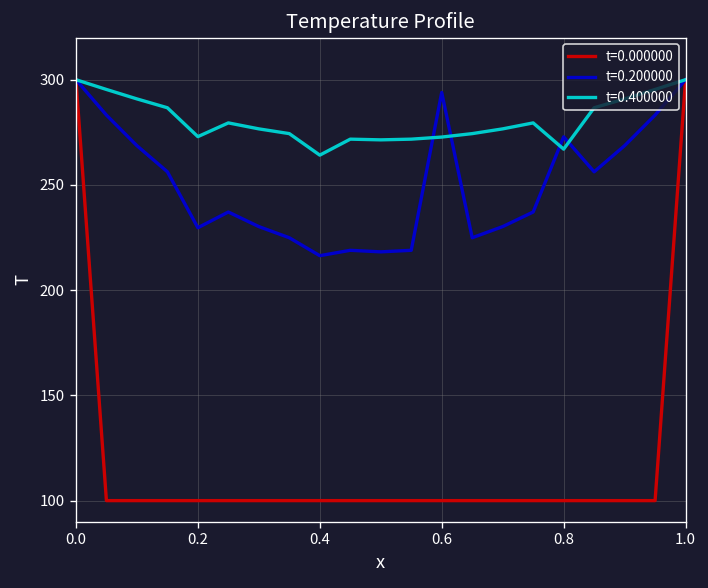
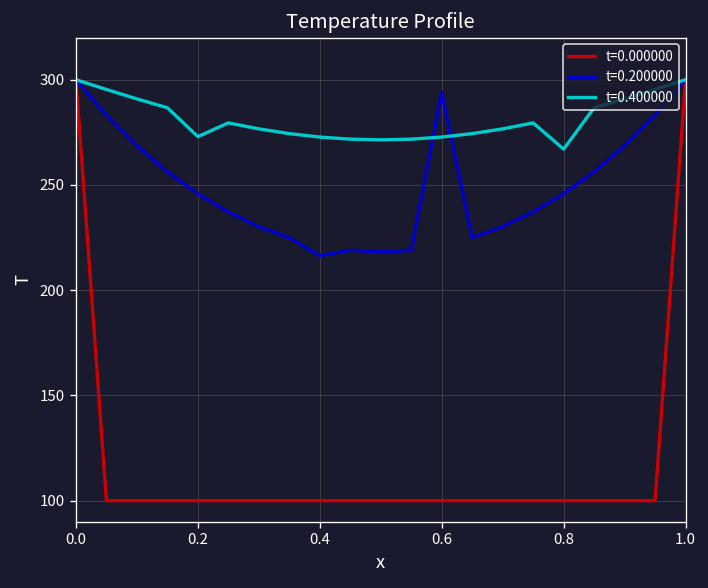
  {
    "t=0.000000": {
      "0.2": 100,
      "0.4": 100,
      "0.6": 100,
      "0.8": 100
    },
    "t=0.200000": {
-     "0.2": 230,
+     "0.2": 246,
      "0.4": 216,
      "0.6": 294,
-     "0.8": 273
+     "0.8": 246
    },
    "t=0.400000": {
      "0.2": 273,
-     "0.4": 264,
+     "0.4": 273,
      "0.6": 273,
      "0.8": 267
    }
  }
